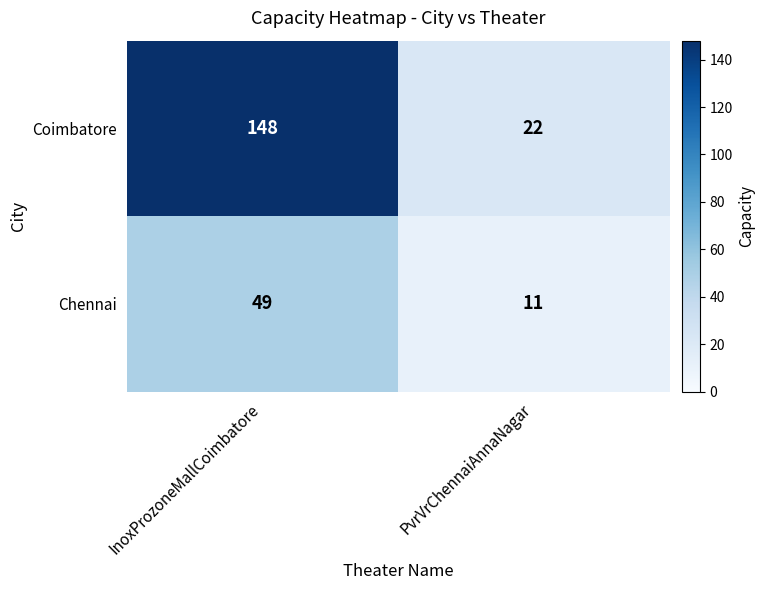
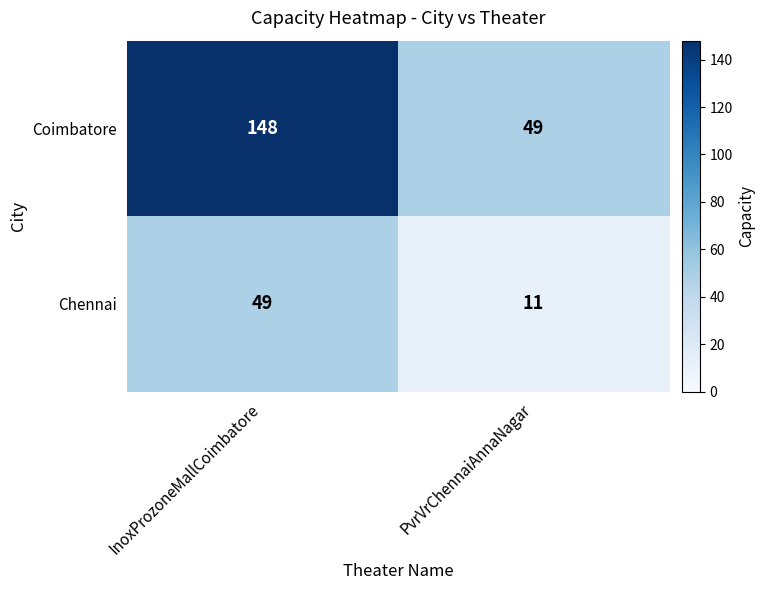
  {
    "Coimbatore": {
      "InoxProzoneMallCoimbatore": 148,
-     "PvrVrChennaiAnnaNagar": 22
+     "PvrVrChennaiAnnaNagar": 49
    },
    "Chennai": {
      "InoxProzoneMallCoimbatore": 49,
      "PvrVrChennaiAnnaNagar": 11
    }
  }
